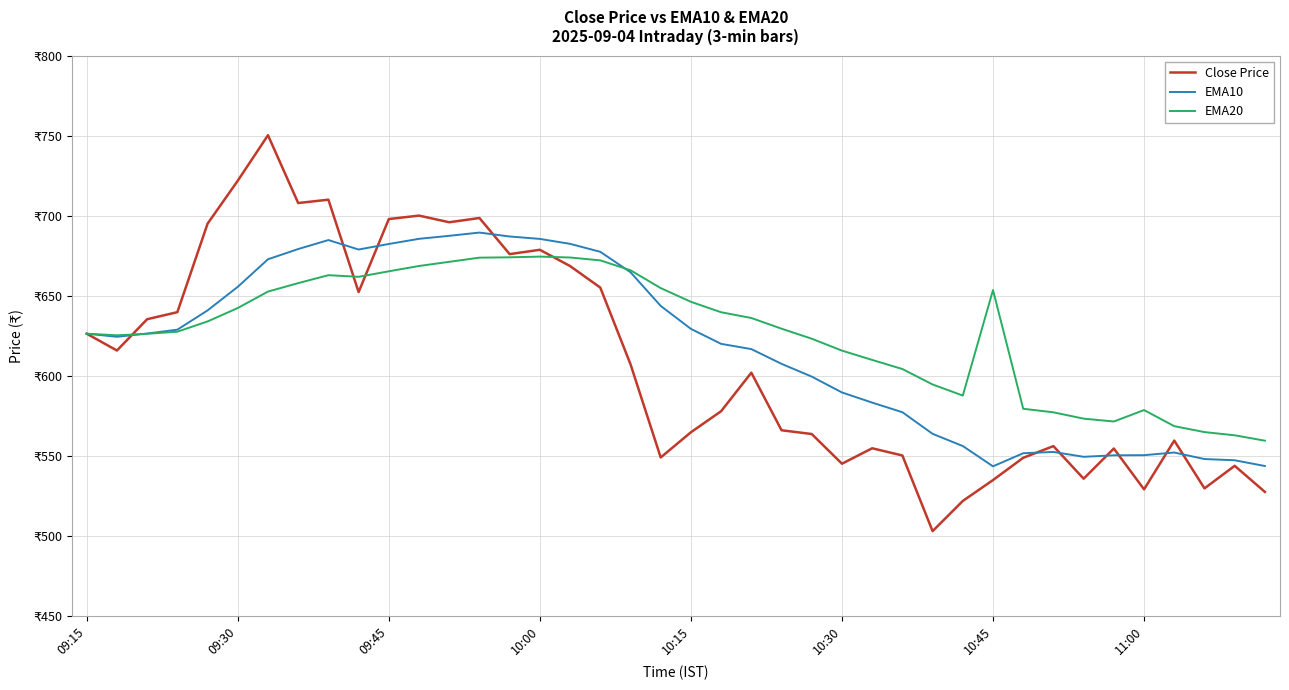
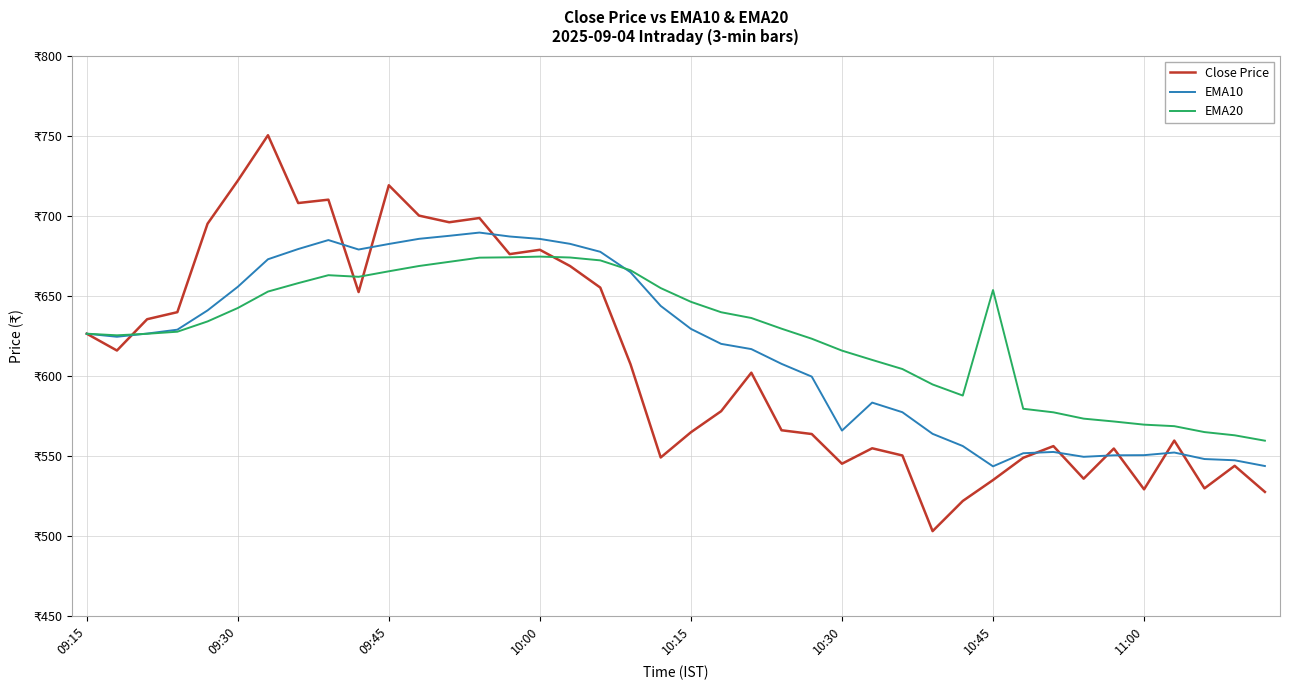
  {
    "Close Price": {
      "09:30": "₹722",
-     "09:45": "₹698",
+     "09:45": "₹719",
      "10:00": "₹679",
      "10:15": "₹565",
      "10:30": "₹545",
      "10:45": "₹535",
      "11:00": "₹529"
    },
    "EMA10": {
      "09:30": "₹656",
      "09:45": "₹682",
      "10:00": "₹685",
      "10:15": "₹629",
-     "10:30": "₹590",
+     "10:30": "₹566",
      "10:45": "₹543",
      "11:00": "₹550"
    },
    "EMA20": {
      "09:30": "₹642",
      "09:45": "₹665",
      "10:00": "₹674",
      "10:15": "₹646",
      "10:30": "₹616",
      "10:45": "₹654",
-     "11:00": "₹579"
+     "11:00": "₹570"
    }
  }
